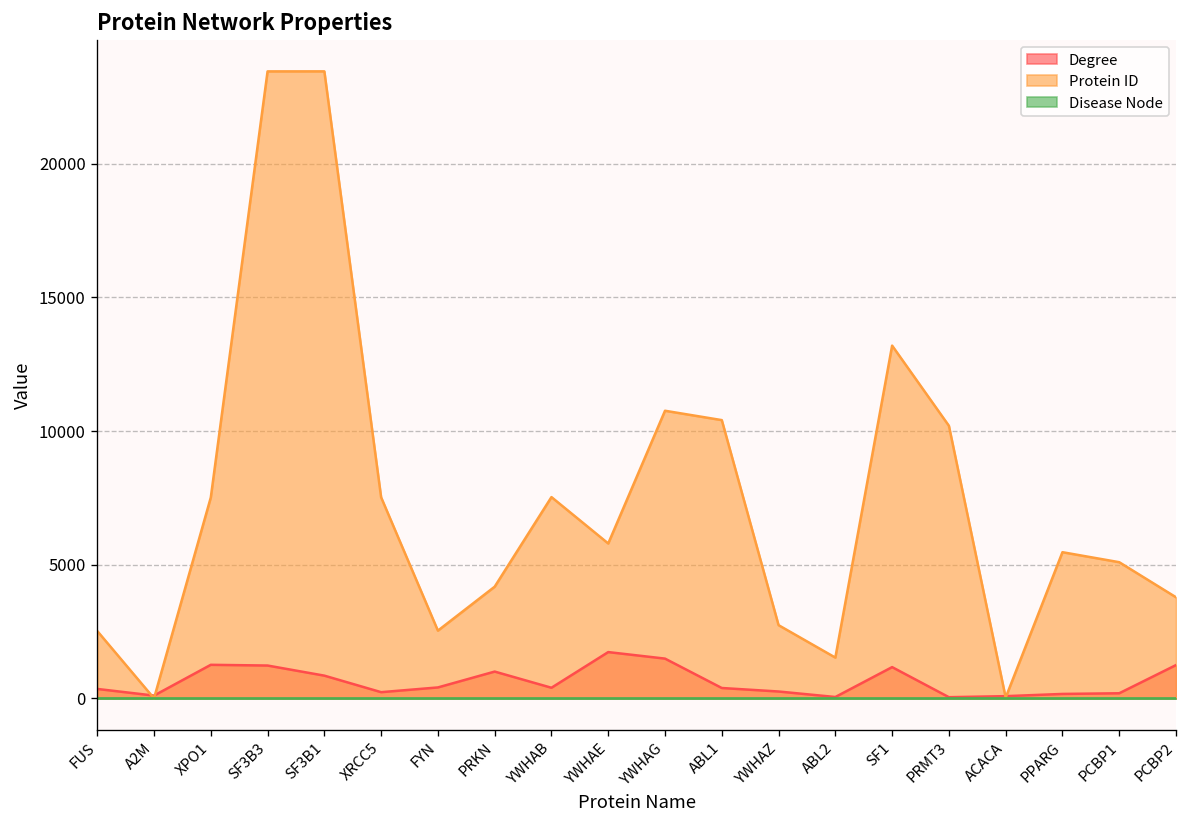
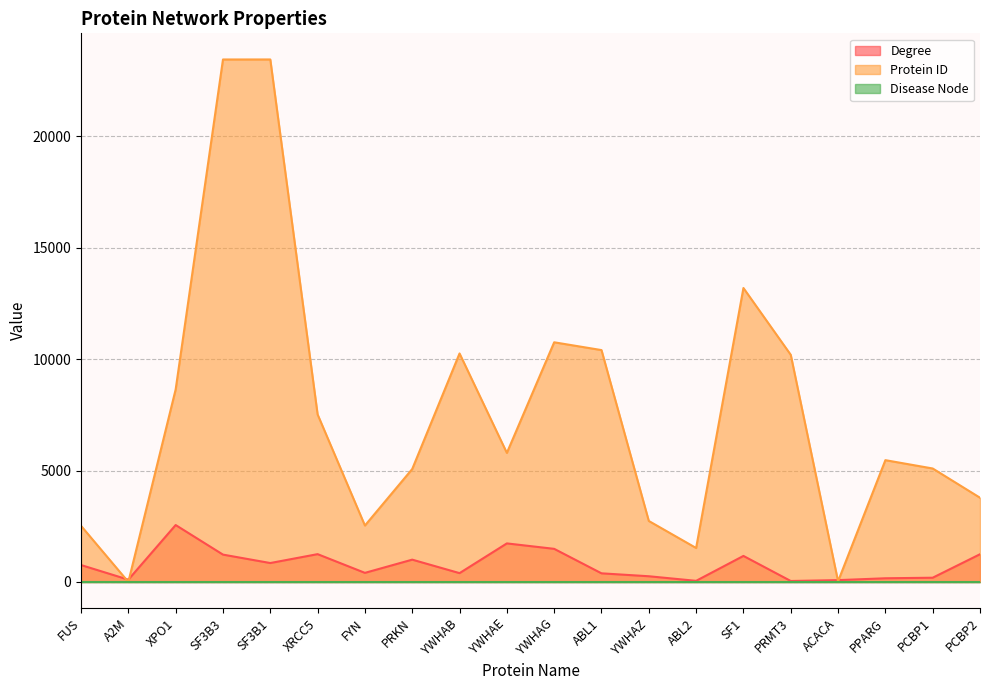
  {
    "Degree": {
-     "FUS": 400,
-     "XPO1": 1300,
+     "FUS": 800,
+     "XPO1": 2600,
      "SF3B3": 1200,
      "SF3B1": 900,
-     "XRCC5": 200,
+     "XRCC5": 1300,
      "FYN": 400,
      "PRKN": 1000,
      "YWHAB": 400,
      "YWHAE": 1700,
      "YWHAG": 1500,
      "ABL1": 400,
      "YWHAZ": 300,
      "SF1": 1200,
      "PPARG": 200,
      "PCBP1": 200,
      "PCBP2": 1200
    },
    "Protein ID": {
      "FUS": 2500,
-     "XPO1": 7500,
+     "XPO1": 8600,
      "SF3B3": 23500,
      "SF3B1": 23500,
      "XRCC5": 7500,
      "FYN": 2500,
-     "PRKN": 4200,
-     "YWHAB": 7500,
+     "PRKN": 5100,
+     "YWHAB": 10300,
      "YWHAE": 5800,
      "YWHAG": 10800,
      "ABL1": 10400,
      "YWHAZ": 2700,
      "ABL2": 1500,
      "SF1": 13200,
      "PRMT3": 10200,
      "PPARG": 5500,
      "PCBP1": 5100,
      "PCBP2": 3800
    },
    "Disease Node": {
      "FUS": 0,
      "XPO1": 0,
      "SF3B3": 0,
      "SF3B1": 0,
      "XRCC5": 0,
      "FYN": 0,
      "PRKN": 0,
      "YWHAB": 0,
      "YWHAE": 0,
      "YWHAG": 0,
      "ABL1": 0,
      "YWHAZ": 0,
      "SF1": 0,
      "PPARG": 0,
      "PCBP1": 0,
      "PCBP2": 0
    }
  }
